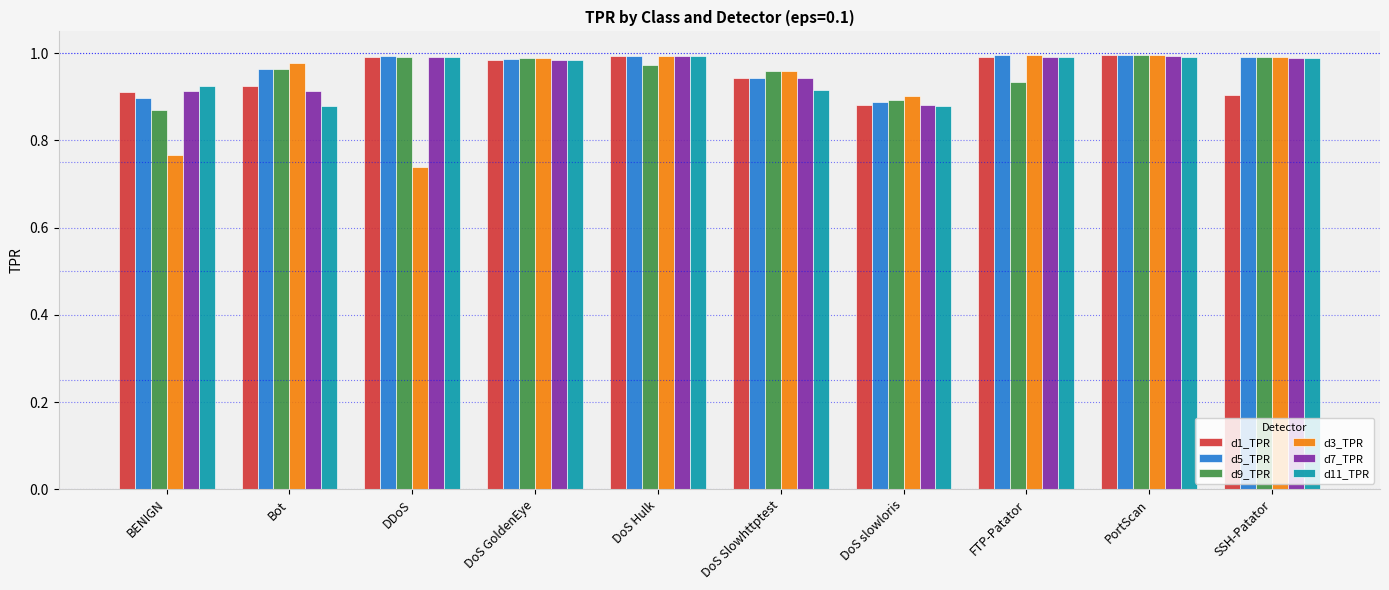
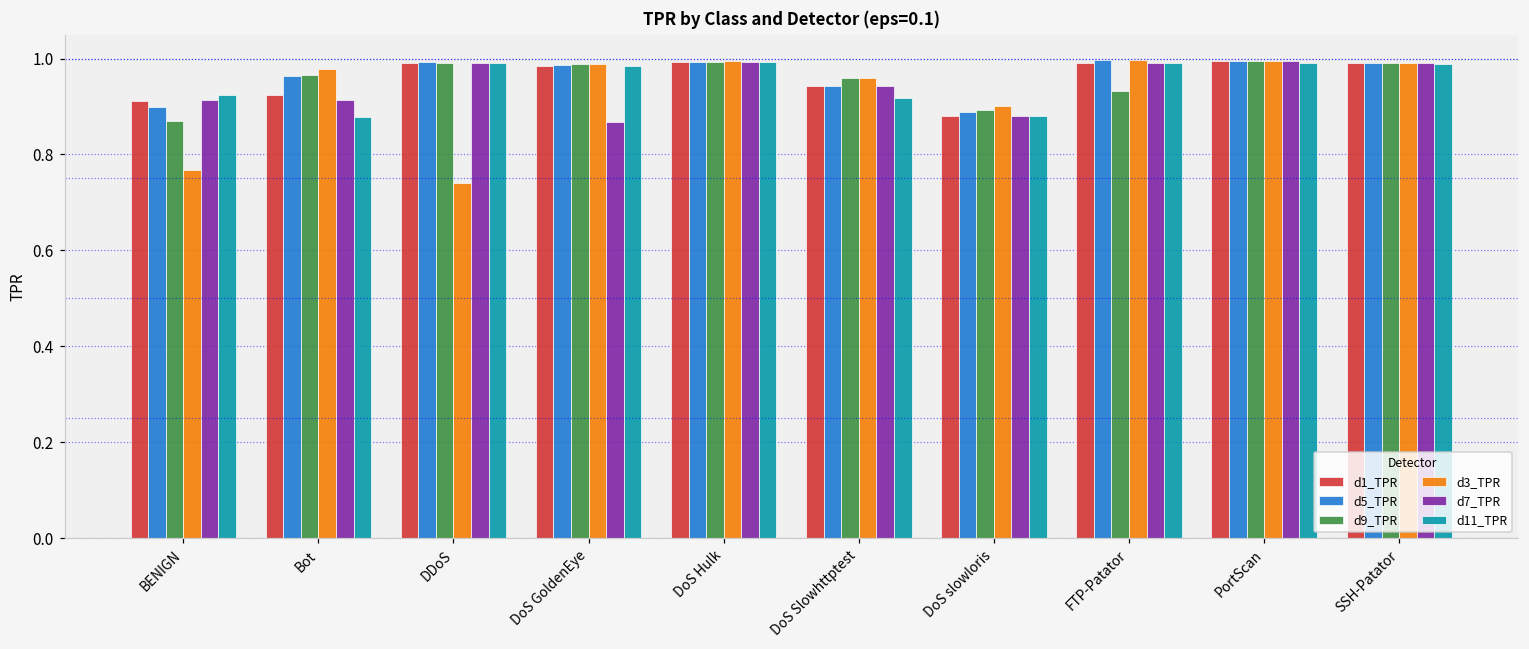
  {
    "d1_TPR": {
      "BENIGN": 0.91,
      "Bot": 0.92,
      "DDoS": 0.99,
      "DoS GoldenEye": 0.98,
      "DoS Hulk": 0.99,
      "DoS Slowhttptest": 0.94,
      "DoS slowloris": 0.88,
      "FTP-Patator": 0.99,
      "PortScan": 0.99,
-     "SSH-Patator": 0.91
+     "SSH-Patator": 0.99
    },
    "d9_TPR": {
      "BENIGN": 0.87,
      "Bot": 0.96,
      "DDoS": 0.99,
      "DoS GoldenEye": 0.99,
-     "DoS Hulk": 0.97,
+     "DoS Hulk": 0.99,
      "DoS Slowhttptest": 0.96,
      "DoS slowloris": 0.89,
      "FTP-Patator": 0.93,
      "PortScan": 0.99,
      "SSH-Patator": 0.99
    },
    "d3_TPR": {
      "BENIGN": 0.77,
      "Bot": 0.98,
      "DDoS": 0.74,
      "DoS GoldenEye": 0.99,
      "DoS Hulk": 0.99,
      "DoS Slowhttptest": 0.96,
      "DoS slowloris": 0.90,
      "FTP-Patator": 1.00,
      "PortScan": 1.00,
      "SSH-Patator": 0.99
    },
    "d7_TPR": {
      "BENIGN": 0.91,
      "Bot": 0.91,
      "DDoS": 0.99,
-     "DoS GoldenEye": 0.98,
+     "DoS GoldenEye": 0.87,
      "DoS Hulk": 0.99,
      "DoS Slowhttptest": 0.94,
      "DoS slowloris": 0.88,
      "FTP-Patator": 0.99,
      "PortScan": 0.99,
      "SSH-Patator": 0.99
    }
  }
